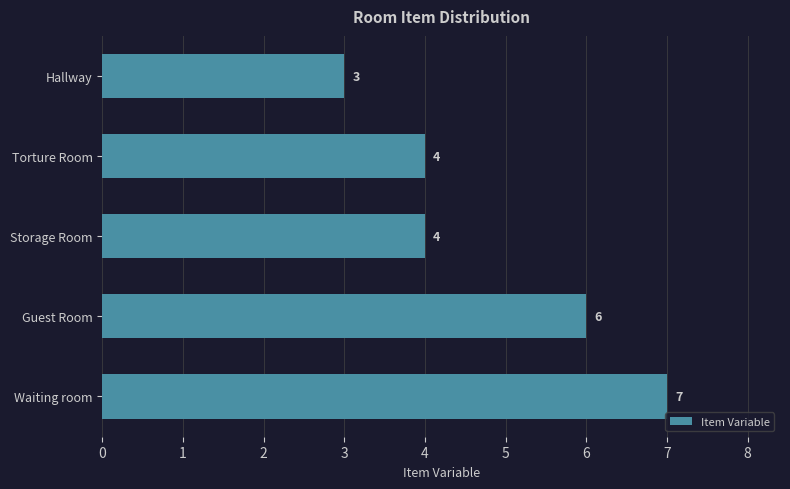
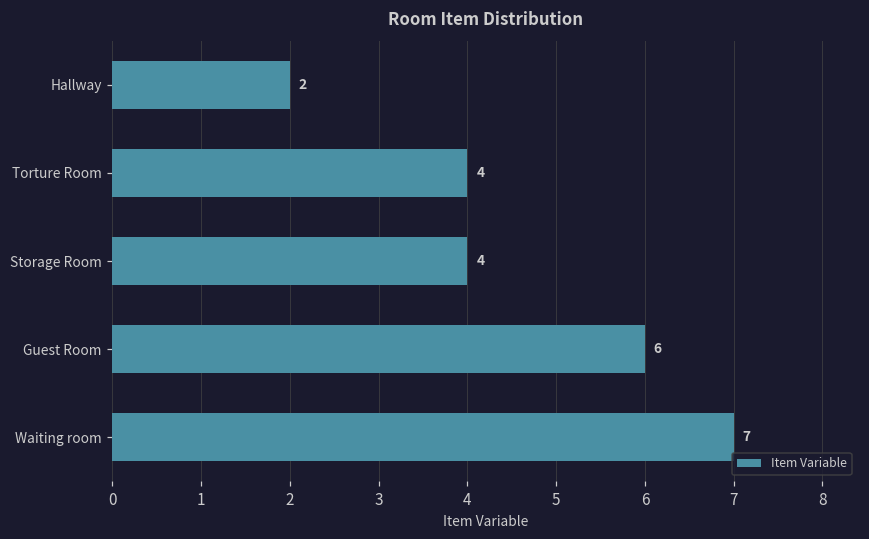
  {
-   "Hallway": 3,
+   "Hallway": 2,
    "Torture Room": 4,
    "Storage Room": 4,
    "Guest Room": 6,
    "Waiting room": 7
  }
